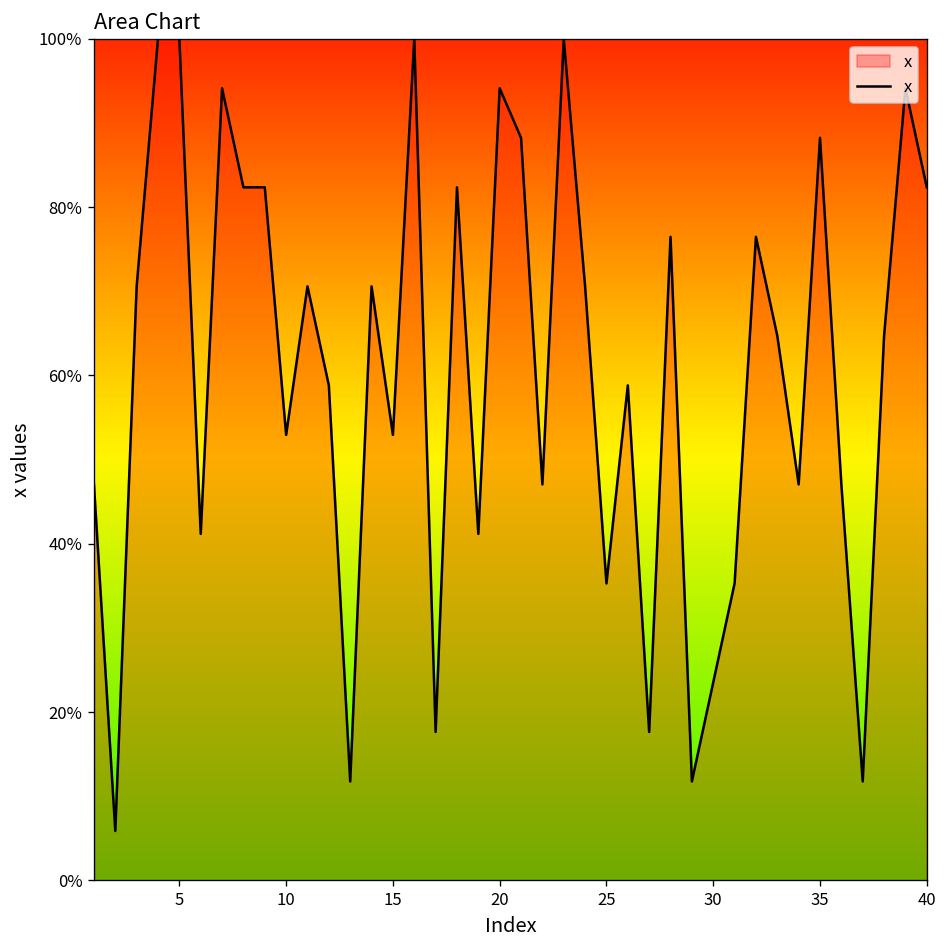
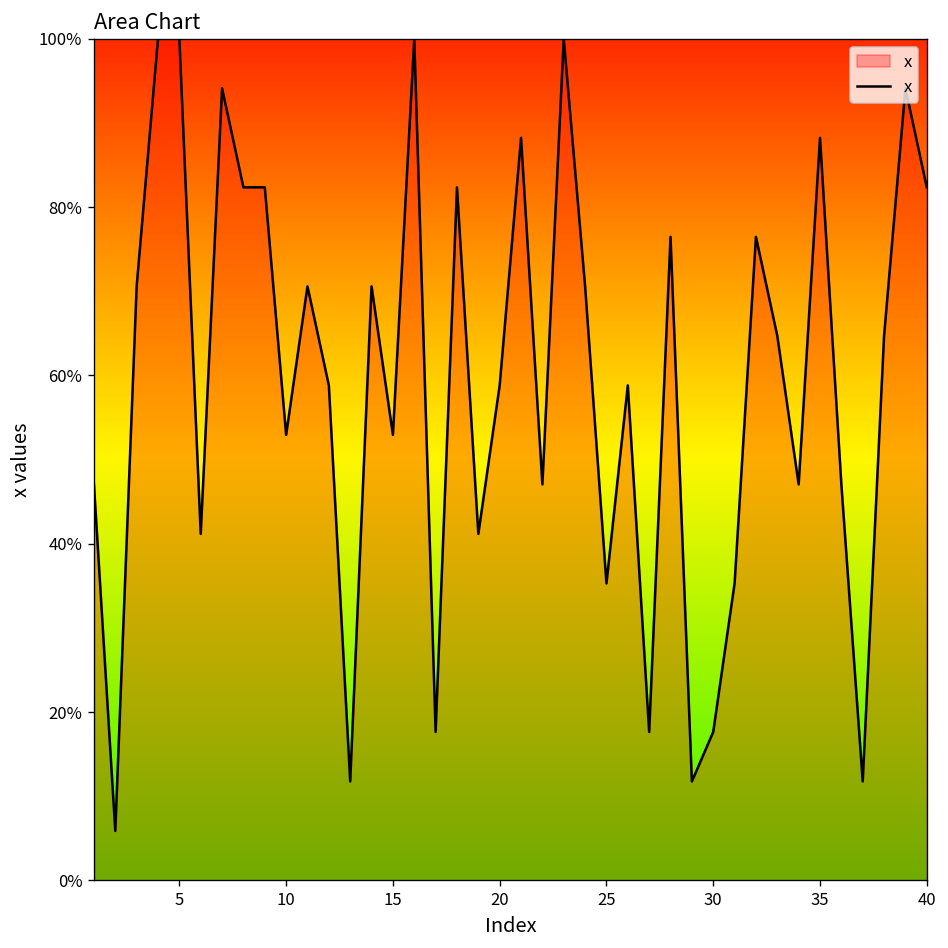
  {
    "5": "100%",
    "10": "53%",
    "15": "53%",
-   "20": "94%",
+   "20": "59%",
    "25": "35%",
-   "30": "24%",
+   "30": "18%",
    "35": "88%",
    "40": "82%"
  }
